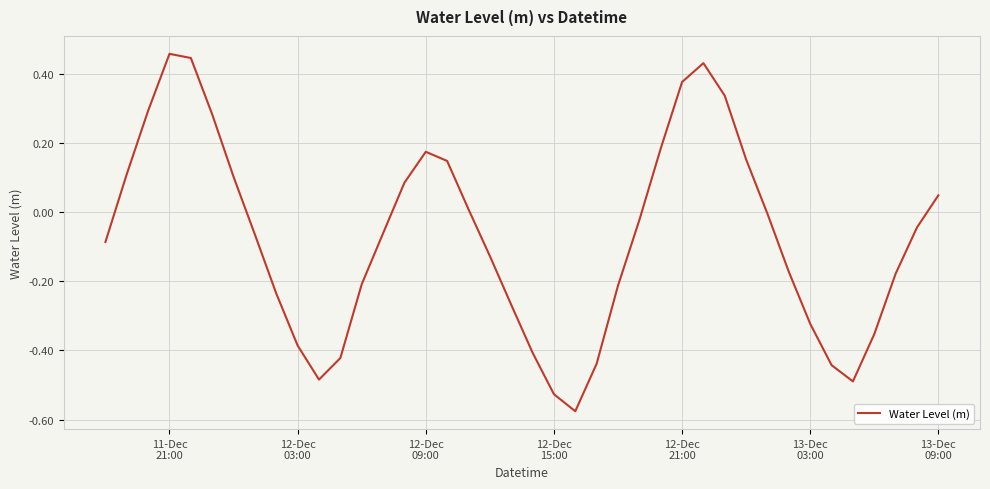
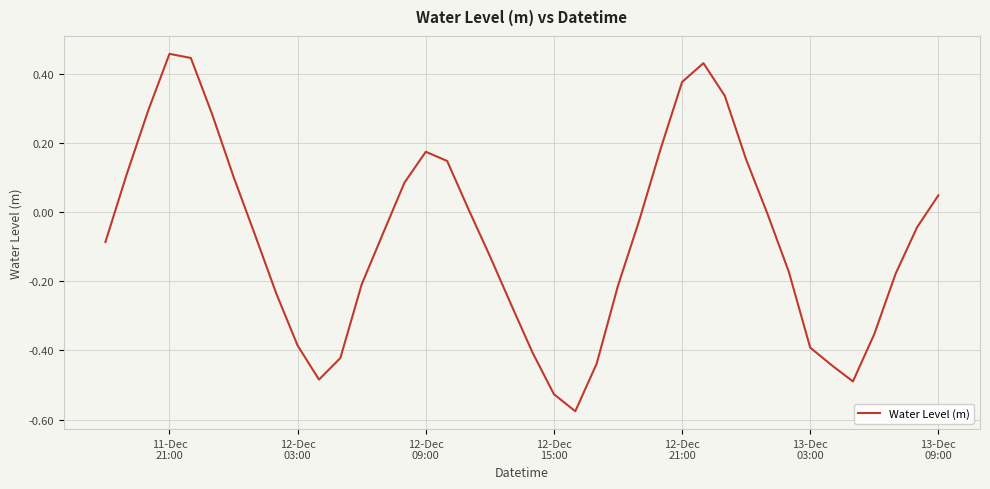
  {
    "11-Dec 21:00": 0.46,
    "12-Dec 03:00": -0.39,
    "12-Dec 09:00": 0.18,
    "12-Dec 15:00": -0.53,
    "12-Dec 21:00": 0.38,
-   "13-Dec 03:00": -0.32,
+   "13-Dec 03:00": -0.39,
    "13-Dec 09:00": 0.05
  }
